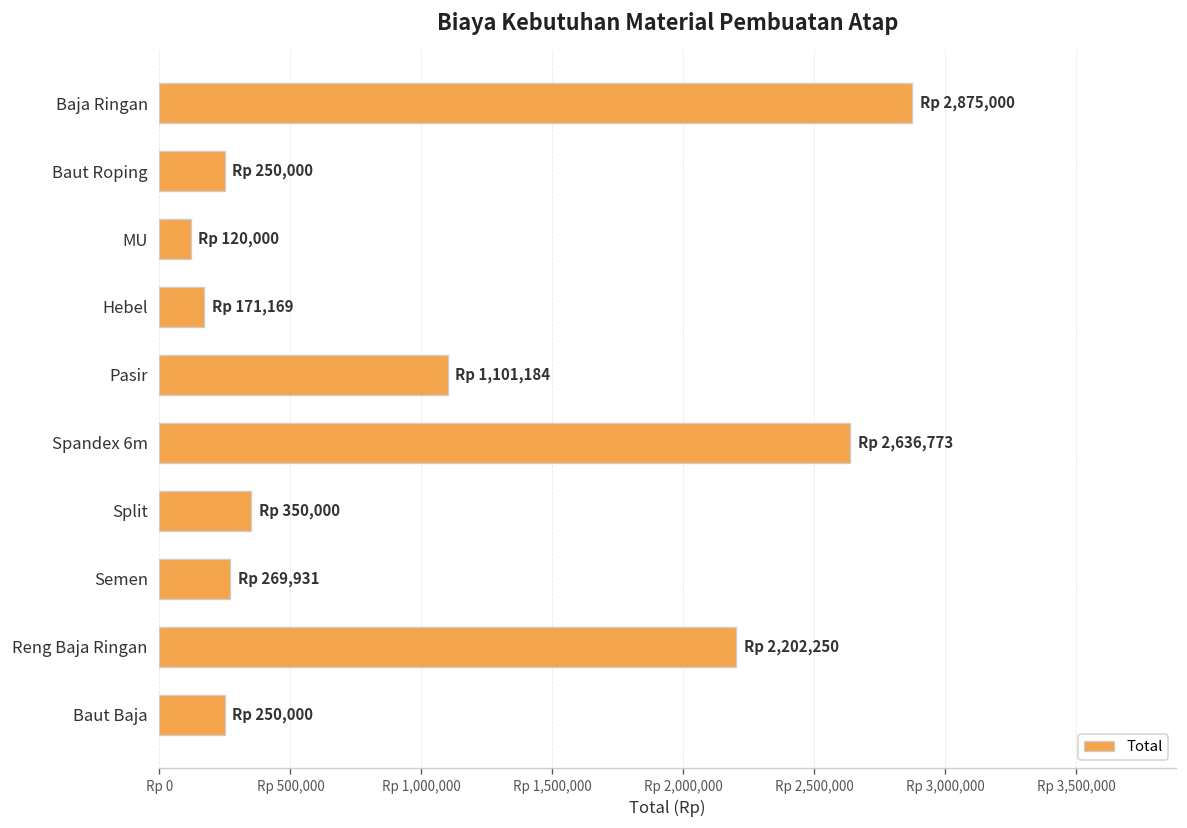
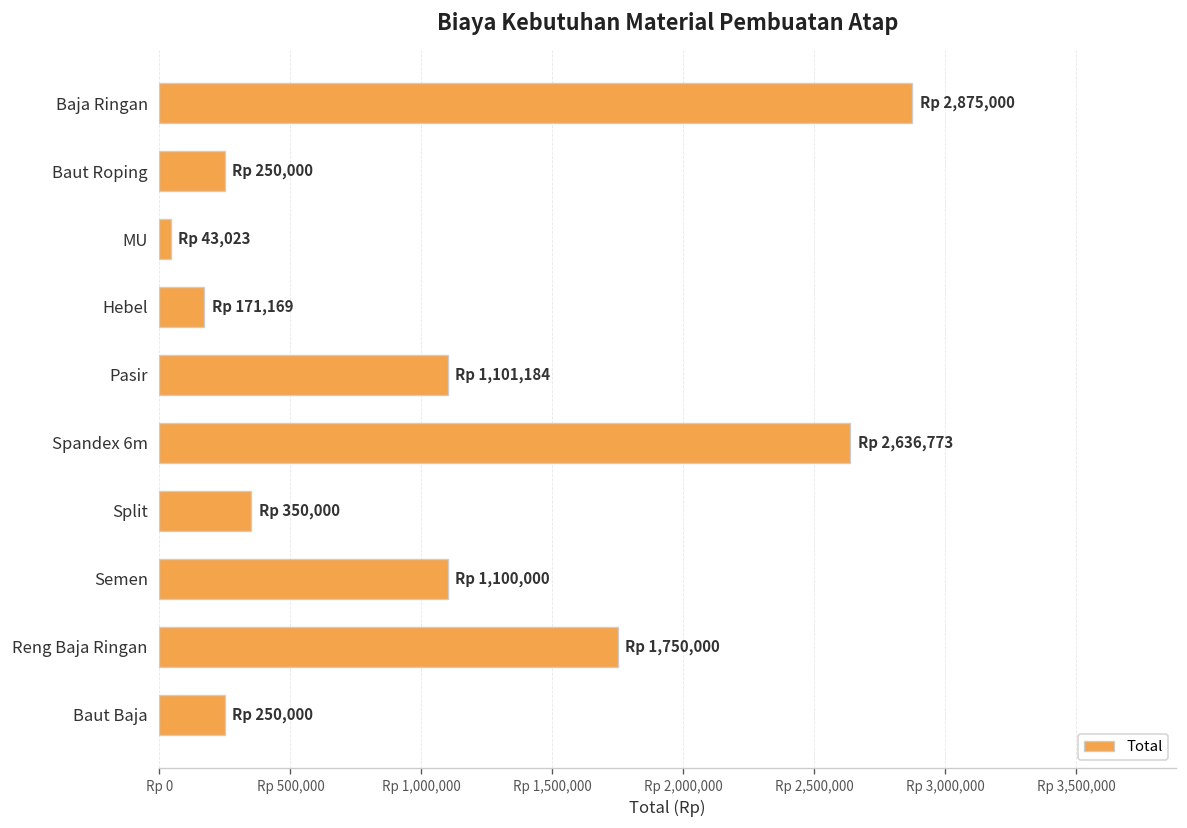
  {
    "Baja Ringan": "2,875,000",
    "Baut Roping": "250,000",
-   "MU": "120,000",
+   "MU": "43,023",
    "Hebel": "171,169",
    "Pasir": "1,101,184",
    "Spandex 6m": "2,636,773",
    "Split": "350,000",
-   "Semen": "269,931",
-   "Reng Baja Ringan": "2,202,250",
+   "Semen": "1,100,000",
+   "Reng Baja Ringan": "1,750,000",
    "Baut Baja": "250,000"
  }
